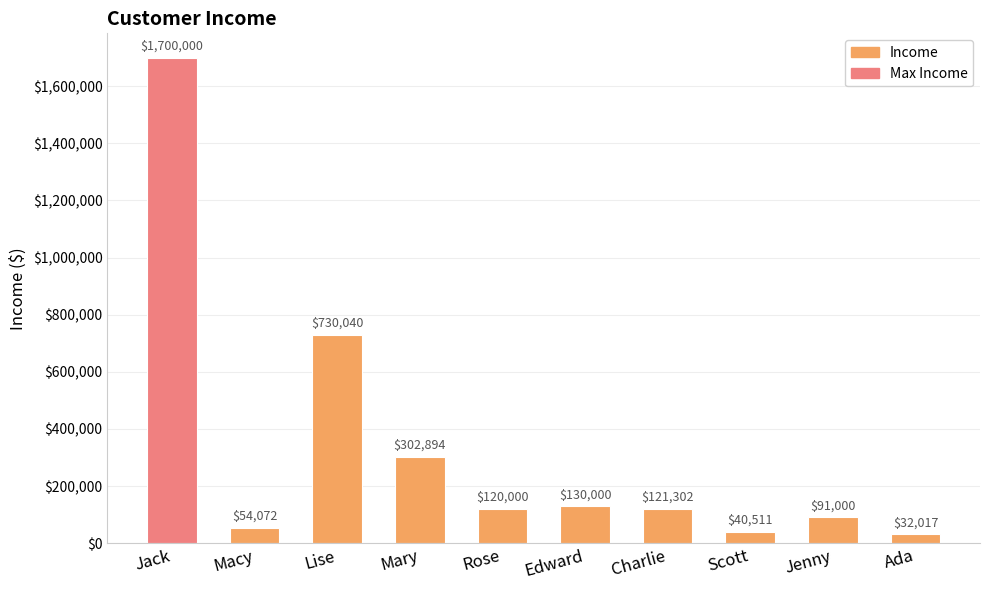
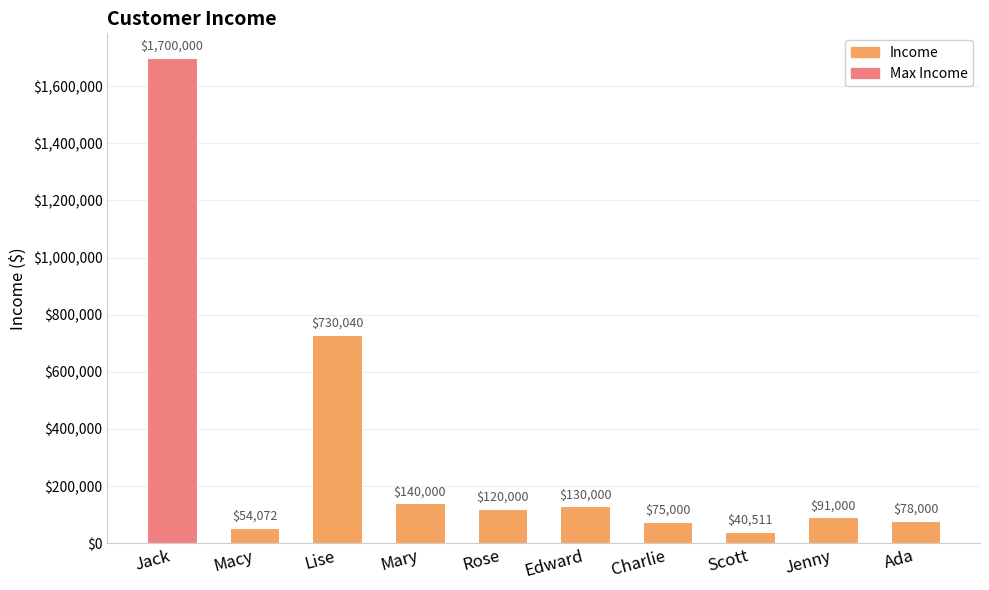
  {
    "Jack": "$1,700,000",
    "Macy": "$54,072",
    "Lise": "$730,040",
-   "Mary": "$302,894",
+   "Mary": "$140,000",
    "Rose": "$120,000",
    "Edward": "$130,000",
-   "Charlie": "$121,302",
+   "Charlie": "$75,000",
    "Scott": "$40,511",
    "Jenny": "$91,000",
-   "Ada": "$32,017"
+   "Ada": "$78,000"
  }
